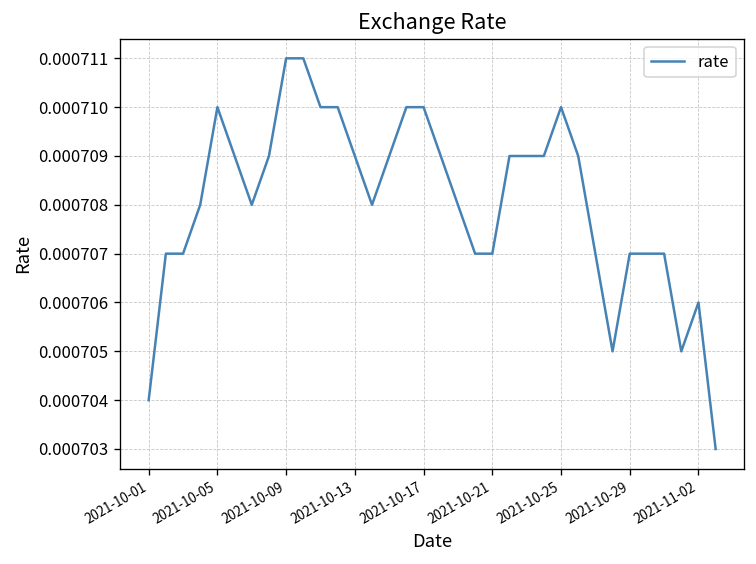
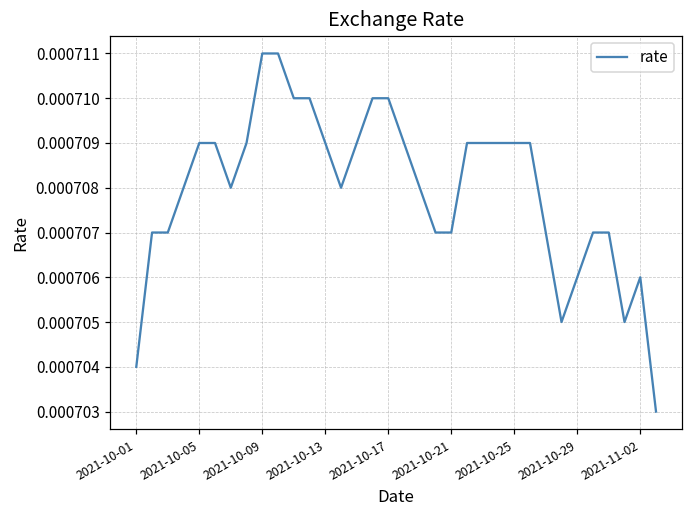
  {
    "2021-10-01": 0.000704,
-   "2021-10-05": 0.000710,
+   "2021-10-05": 0.000709,
    "2021-10-09": 0.000711,
    "2021-10-13": 0.000709,
    "2021-10-17": 0.000710,
    "2021-10-21": 0.000707,
-   "2021-10-25": 0.000710,
-   "2021-10-29": 0.000707,
+   "2021-10-25": 0.000709,
+   "2021-10-29": 0.000706,
    "2021-11-02": 0.000706
  }
